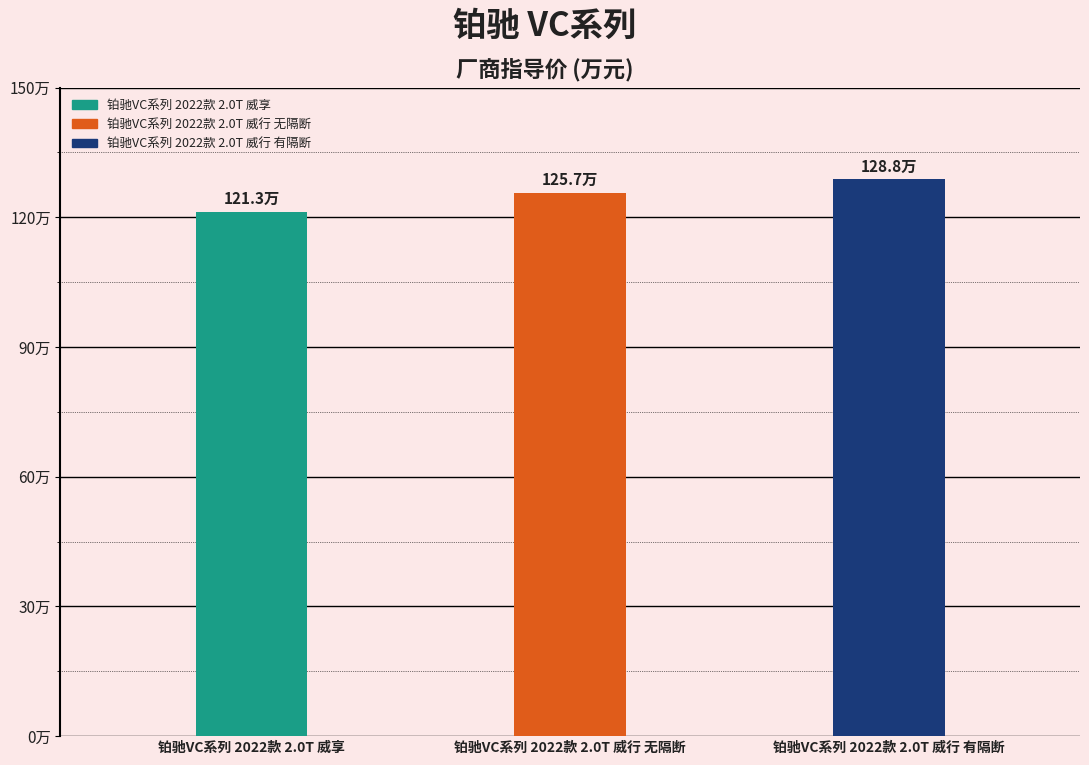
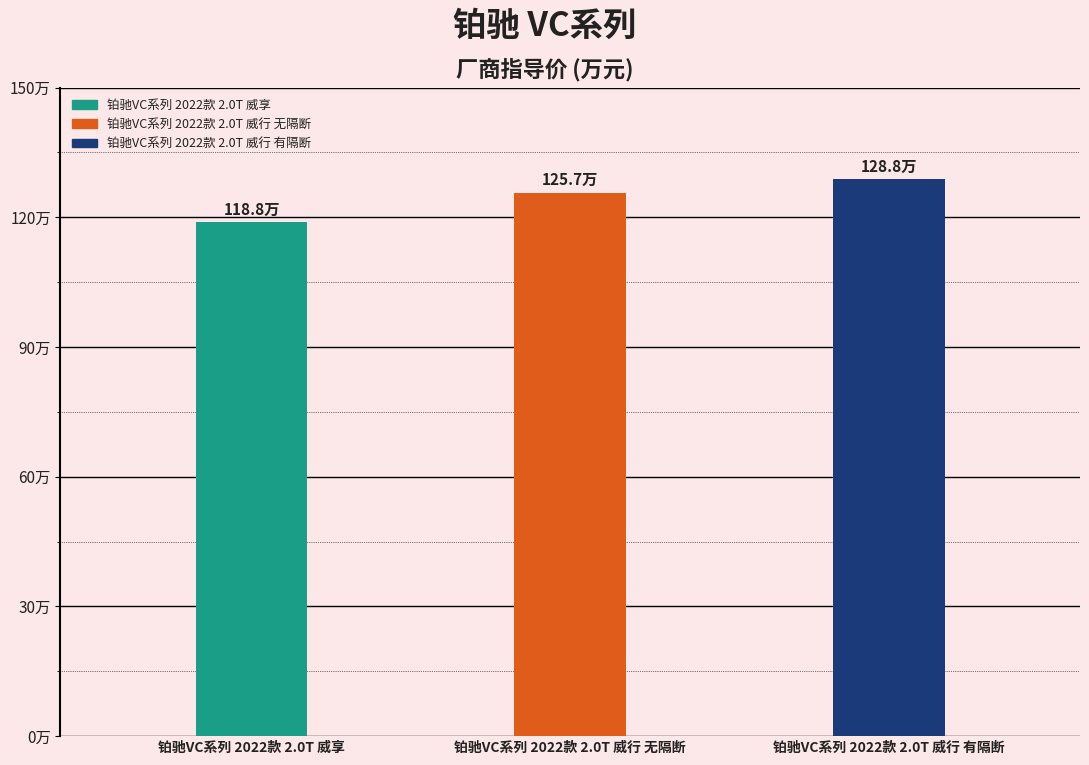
  {
-   "铂驰VC系列 2022款 2.0T 威享": "121.3万",
+   "铂驰VC系列 2022款 2.0T 威享": "118.8万",
    "铂驰VC系列 2022款 2.0T 威行 无隔断": "125.7万",
    "铂驰VC系列 2022款 2.0T 威行 有隔断": "128.8万"
  }
